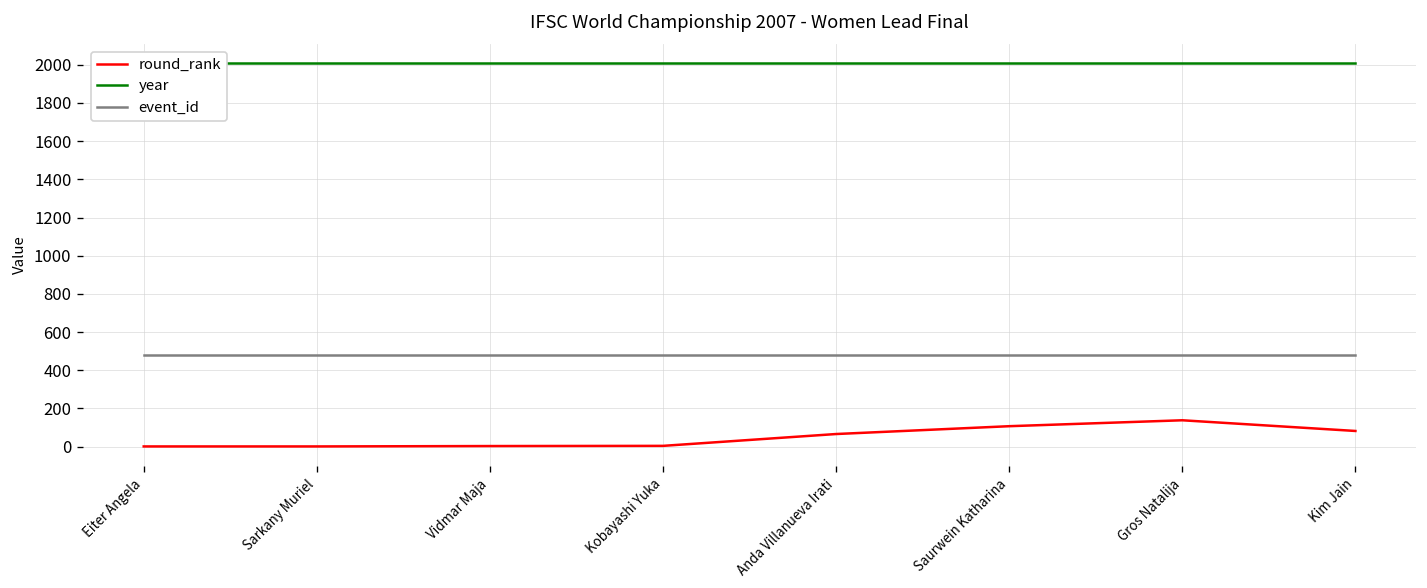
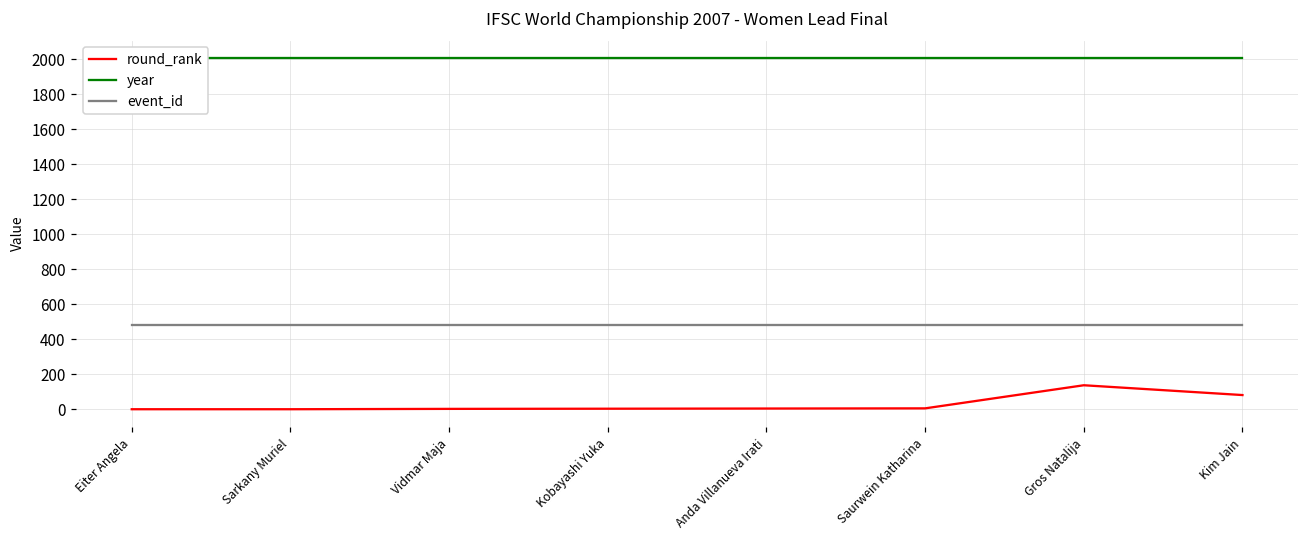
  {
    "round_rank": {
      "Eiter Angela": 0,
      "Sarkany Muriel": 0,
      "Vidmar Maja": 0,
      "Kobayashi Yuka": 0,
-     "Anda Villanueva Irati": 70,
-     "Saurwein Katharina": 110,
+     "Anda Villanueva Irati": 10,
+     "Saurwein Katharina": 10,
      "Gros Natalija": 140,
      "Kim Jain": 80
    },
    "year": {
      "Sarkany Muriel": 2010,
      "Vidmar Maja": 2010,
      "Kobayashi Yuka": 2010,
      "Anda Villanueva Irati": 2010,
      "Saurwein Katharina": 2010,
      "Gros Natalija": 2010,
      "Kim Jain": 2010
    },
    "event_id": {
      "Eiter Angela": 480,
      "Sarkany Muriel": 480,
      "Vidmar Maja": 480,
      "Kobayashi Yuka": 480,
      "Anda Villanueva Irati": 480,
      "Saurwein Katharina": 480,
      "Gros Natalija": 480,
      "Kim Jain": 480
    }
  }
